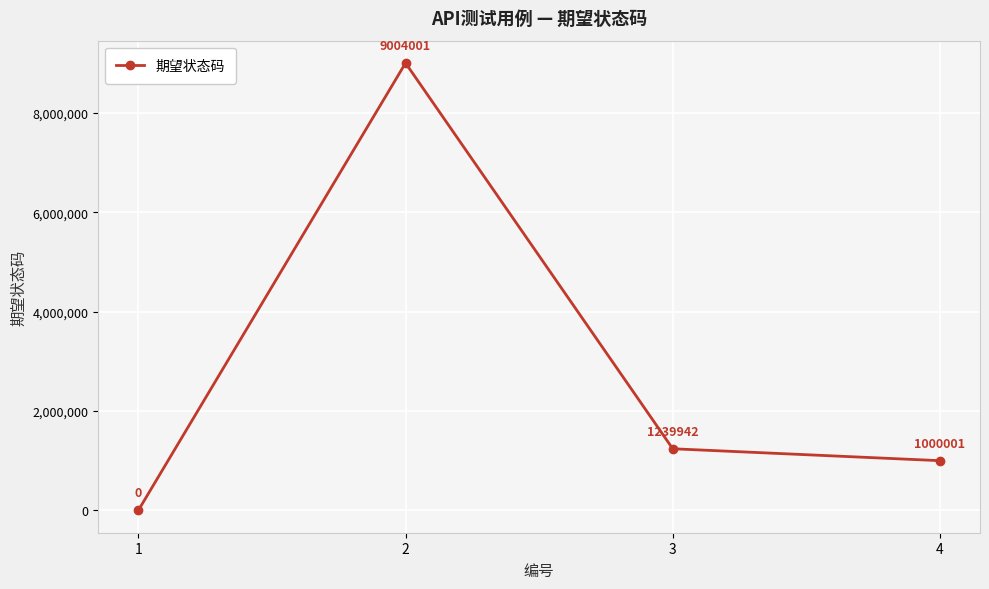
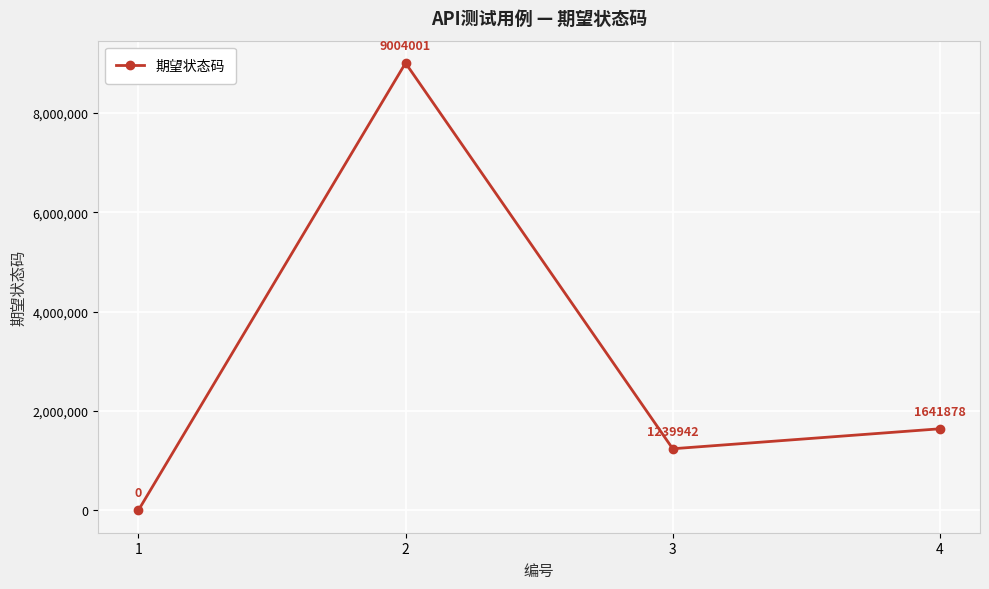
  {
    "1": 0,
    "2": 9004001,
    "3": 1239942,
-   "4": 1000001
+   "4": 1641878
  }
